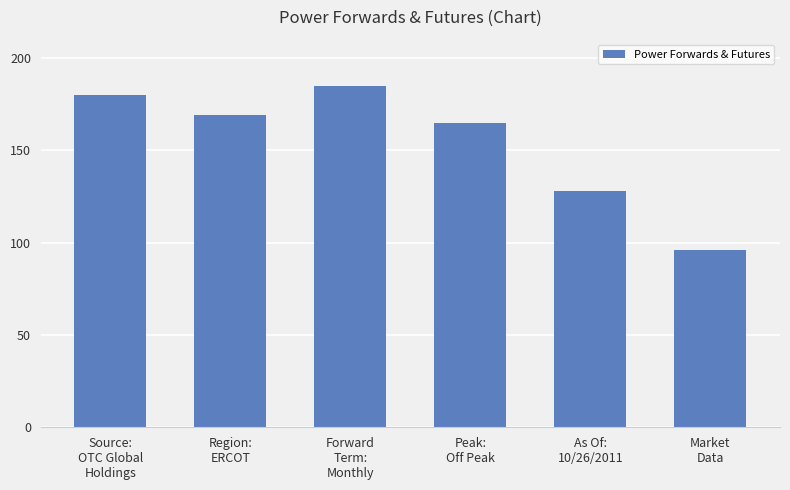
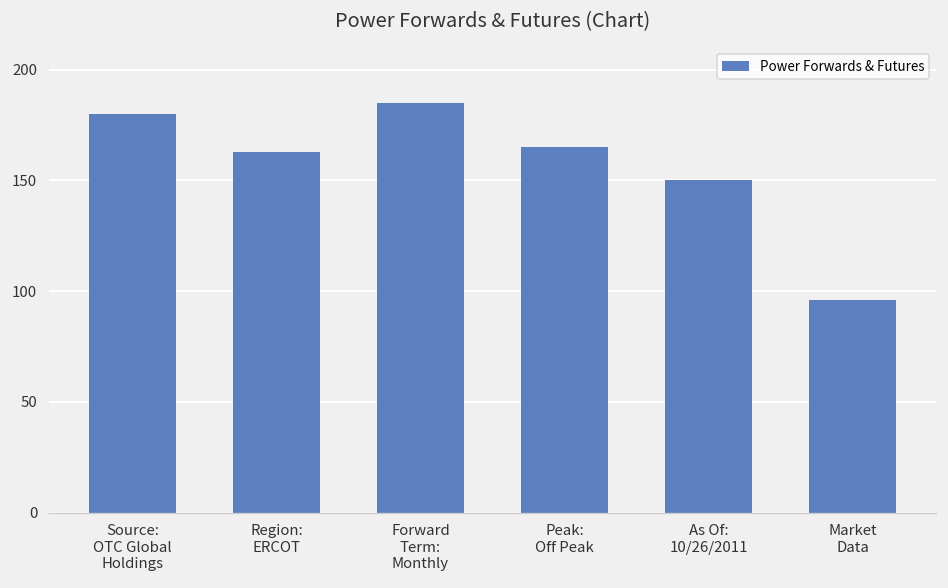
  {
    "Source: OTC Global Holdings": 180,
-   "Region: ERCOT": 169,
+   "Region: ERCOT": 163,
    "Forward Term: Monthly": 185,
    "Peak: Off Peak": 165,
-   "As Of: 10/26/2011": 128,
+   "As Of: 10/26/2011": 150,
    "Market Data": 96
  }
